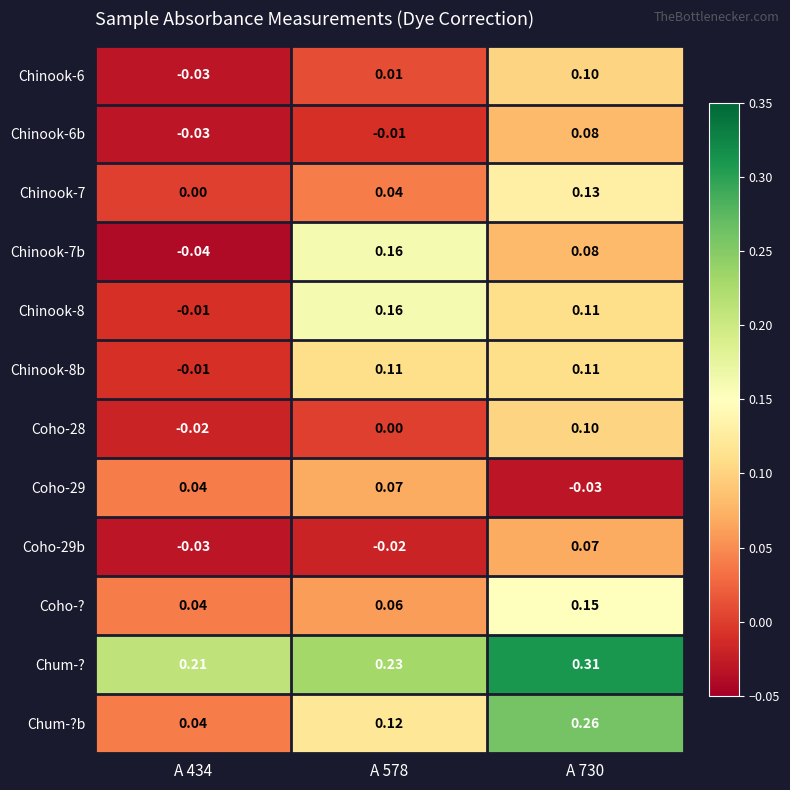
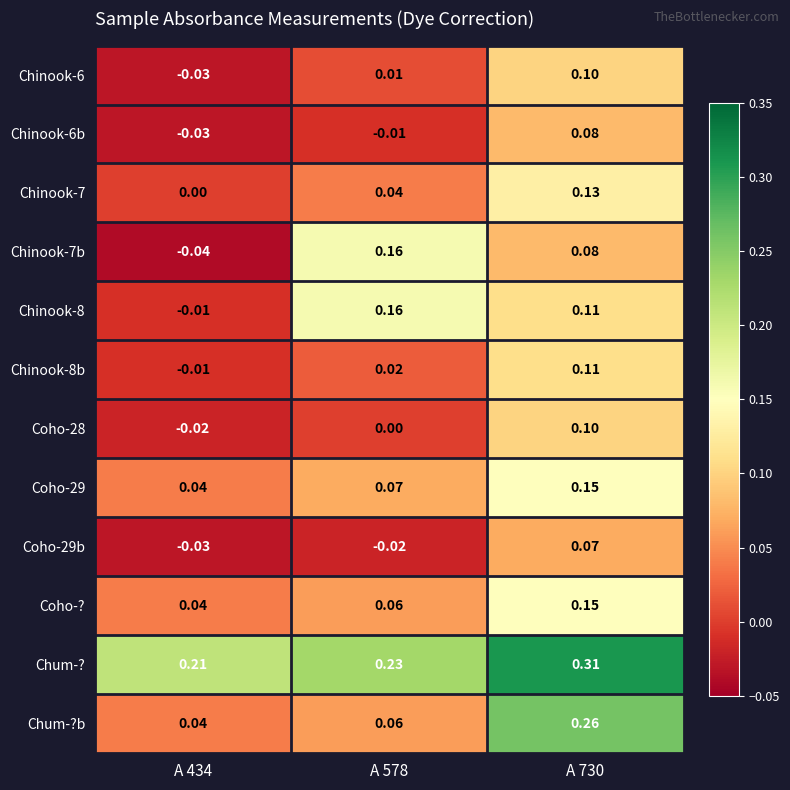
  {
    "Chinook-6": {
      "A 434": -0.03,
      "A 578": 0.01,
      "A 730": 0.10
    },
    "Chinook-6b": {
      "A 434": -0.03,
      "A 578": -0.01,
      "A 730": 0.08
    },
    "Chinook-7": {
      "A 434": 0.00,
      "A 578": 0.04,
      "A 730": 0.13
    },
    "Chinook-7b": {
      "A 434": -0.04,
      "A 578": 0.16,
      "A 730": 0.08
    },
    "Chinook-8": {
      "A 434": -0.01,
      "A 578": 0.16,
      "A 730": 0.11
    },
    "Chinook-8b": {
      "A 434": -0.01,
-     "A 578": 0.11,
+     "A 578": 0.02,
      "A 730": 0.11
    },
    "Coho-28": {
      "A 434": -0.02,
      "A 578": 0.00,
      "A 730": 0.10
    },
    "Coho-29": {
      "A 434": 0.04,
      "A 578": 0.07,
-     "A 730": -0.03
+     "A 730": 0.15
    },
    "Coho-29b": {
      "A 434": -0.03,
      "A 578": -0.02,
      "A 730": 0.07
    },
    "Coho-?": {
      "A 434": 0.04,
      "A 578": 0.06,
      "A 730": 0.15
    },
    "Chum-?": {
      "A 434": 0.21,
      "A 578": 0.23,
      "A 730": 0.31
    },
    "Chum-?b": {
      "A 434": 0.04,
-     "A 578": 0.12,
+     "A 578": 0.06,
      "A 730": 0.26
    }
  }
